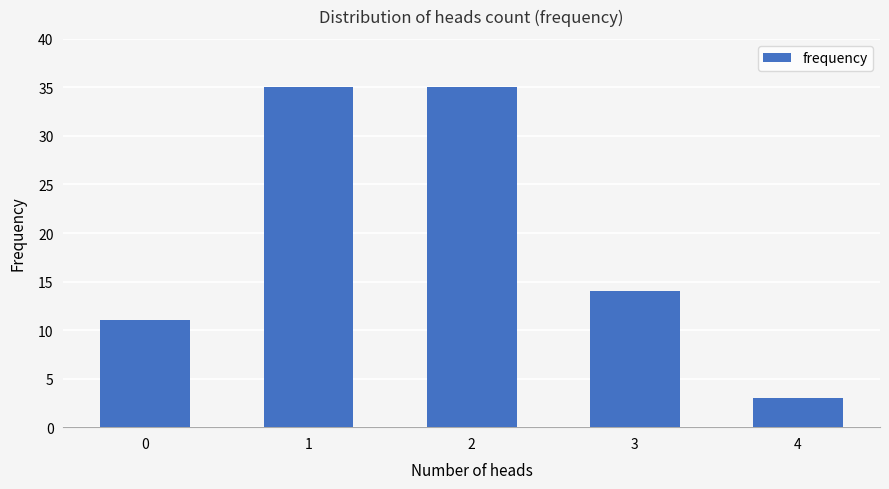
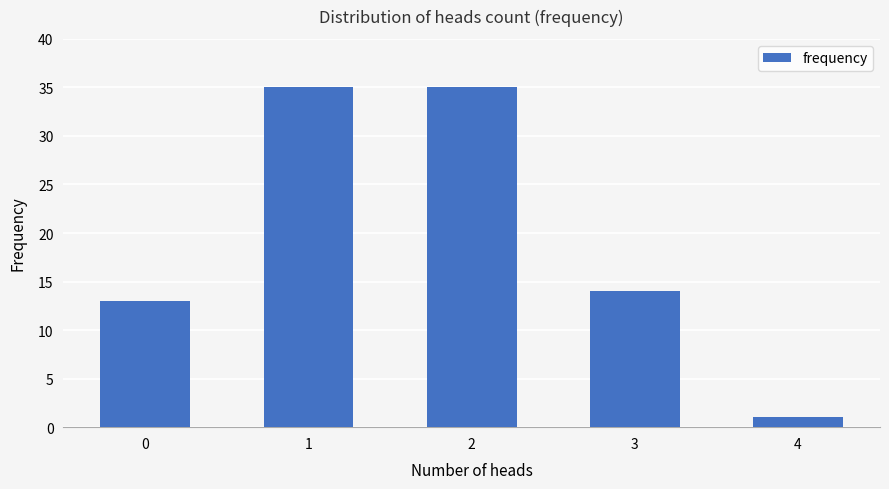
  {
-   "0": 11,
+   "0": 13,
    "1": 35,
    "2": 35,
    "3": 14,
-   "4": 3
+   "4": 1
  }
